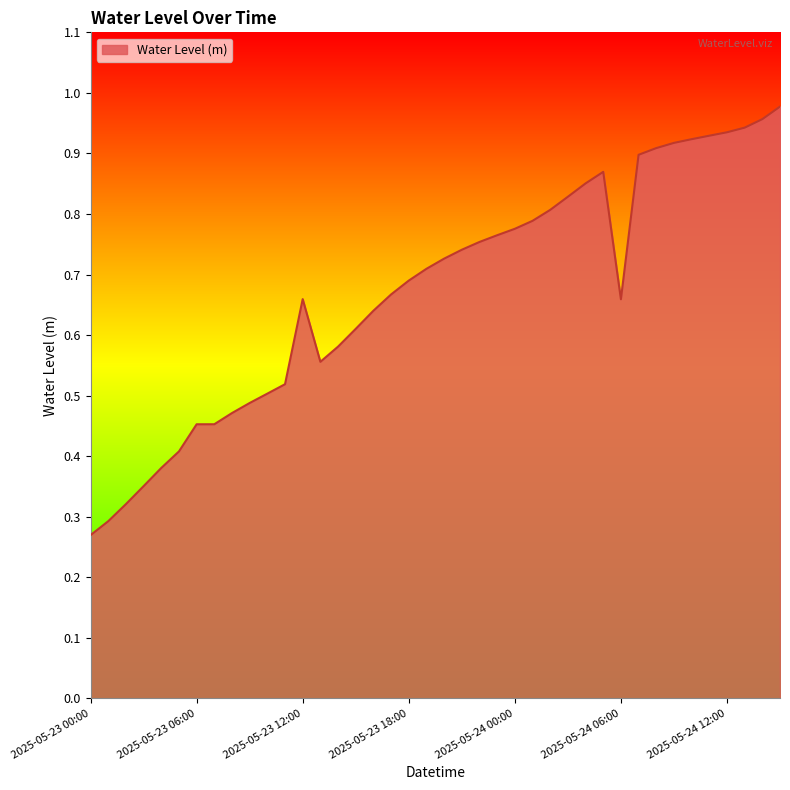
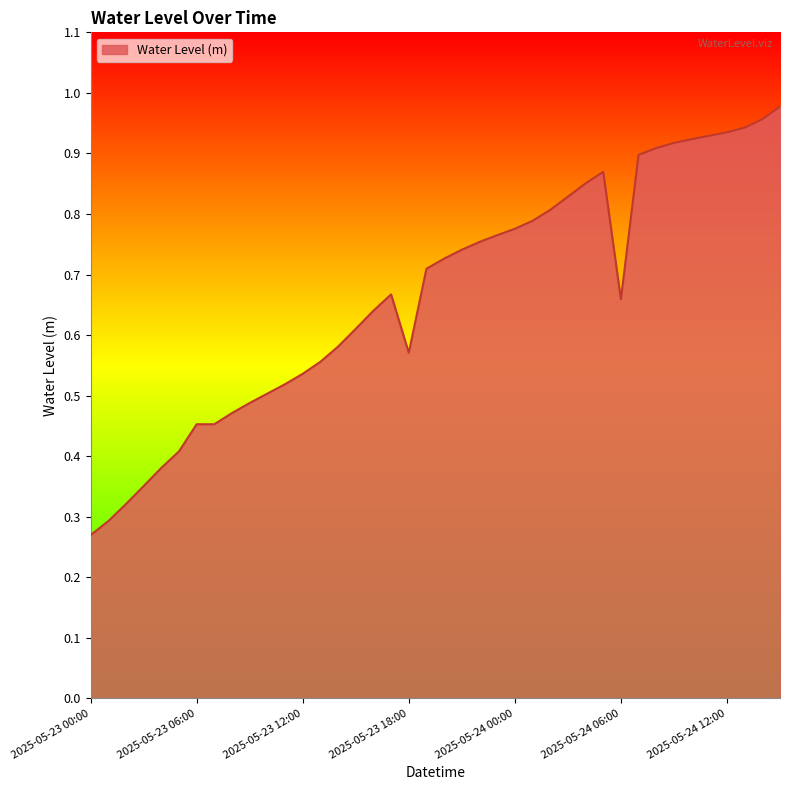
  {
    "2025-05-23 00:00": 0.27,
    "2025-05-23 06:00": 0.45,
-   "2025-05-23 12:00": 0.66,
-   "2025-05-23 18:00": 0.69,
+   "2025-05-23 12:00": 0.54,
+   "2025-05-23 18:00": 0.57,
    "2025-05-24 00:00": 0.78,
    "2025-05-24 06:00": 0.66,
    "2025-05-24 12:00": 0.93
  }
